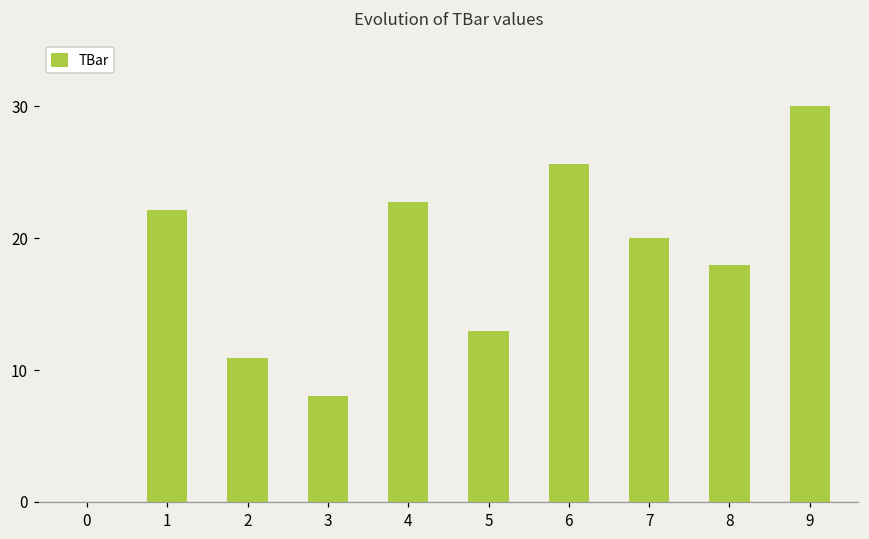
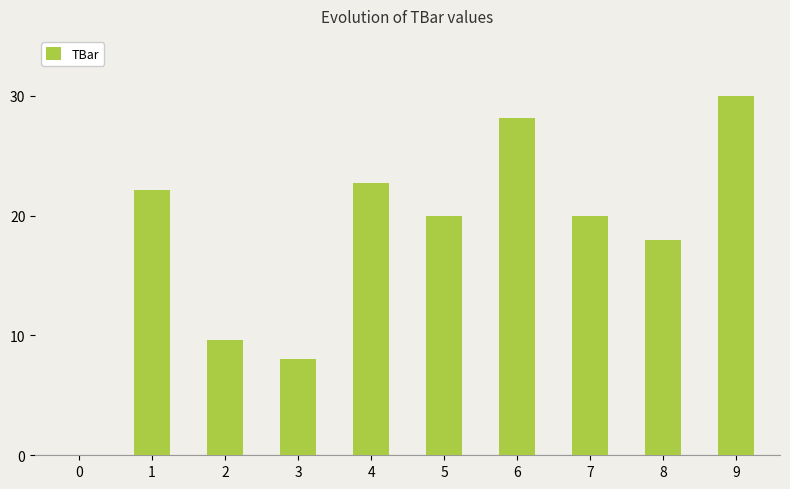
  {
    "0": 0.0,
    "1": 22.1,
-   "2": 10.9,
+   "2": 9.6,
    "3": 8.0,
    "4": 22.7,
-   "5": 13,
-   "6": 25.6,
+   "5": 20,
+   "6": 28.2,
    "7": 20.0,
    "8": 18.0,
    "9": 30.0
  }
